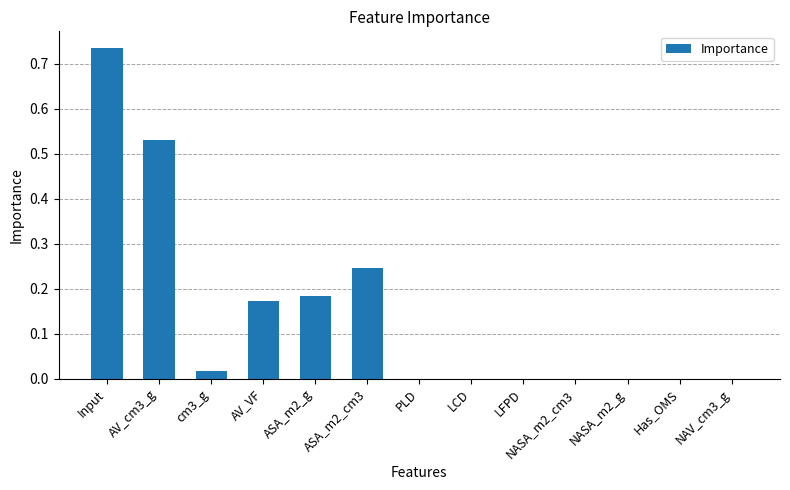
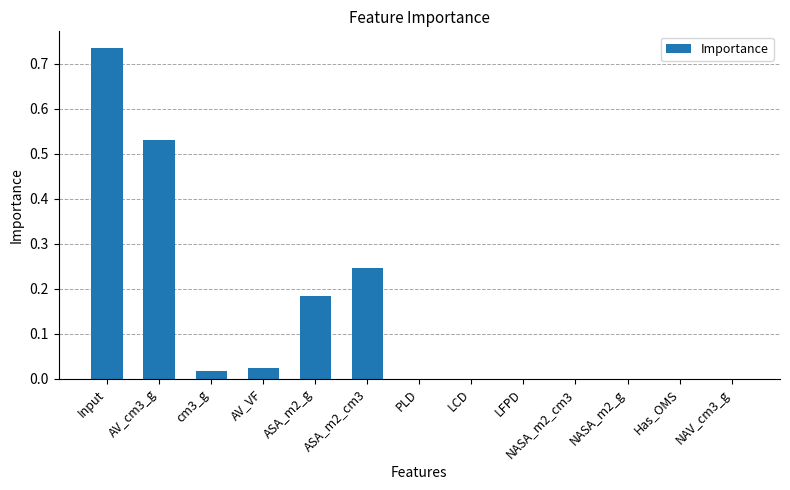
  {
    "Input": 0.74,
    "AV_cm3_g": 0.53,
    "cm3_g": 0.02,
-   "AV_VF": 0.17,
+   "AV_VF": 0.02,
    "ASA_m2_g": 0.18,
    "ASA_m2_cm3": 0.25
  }
